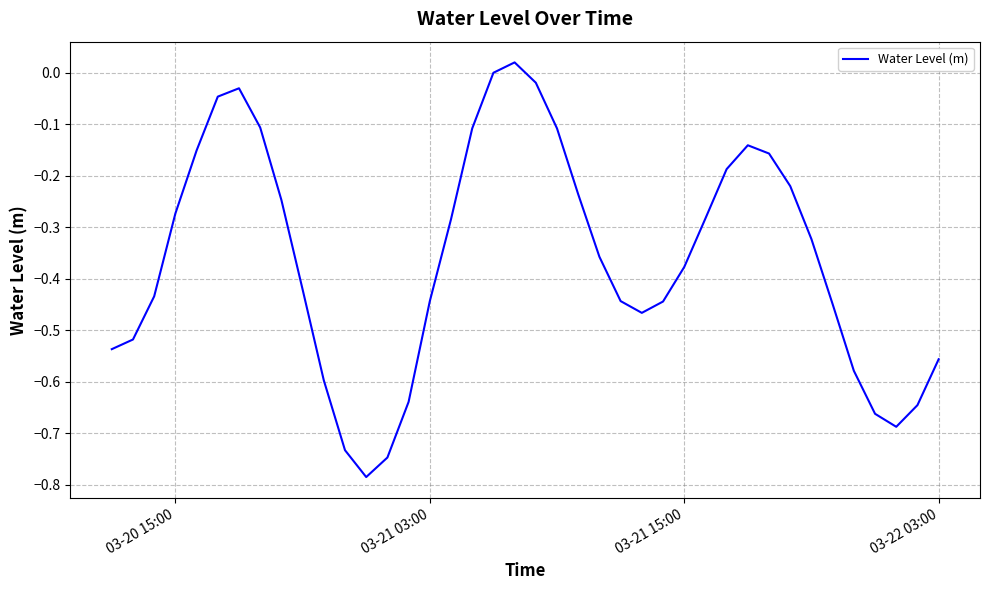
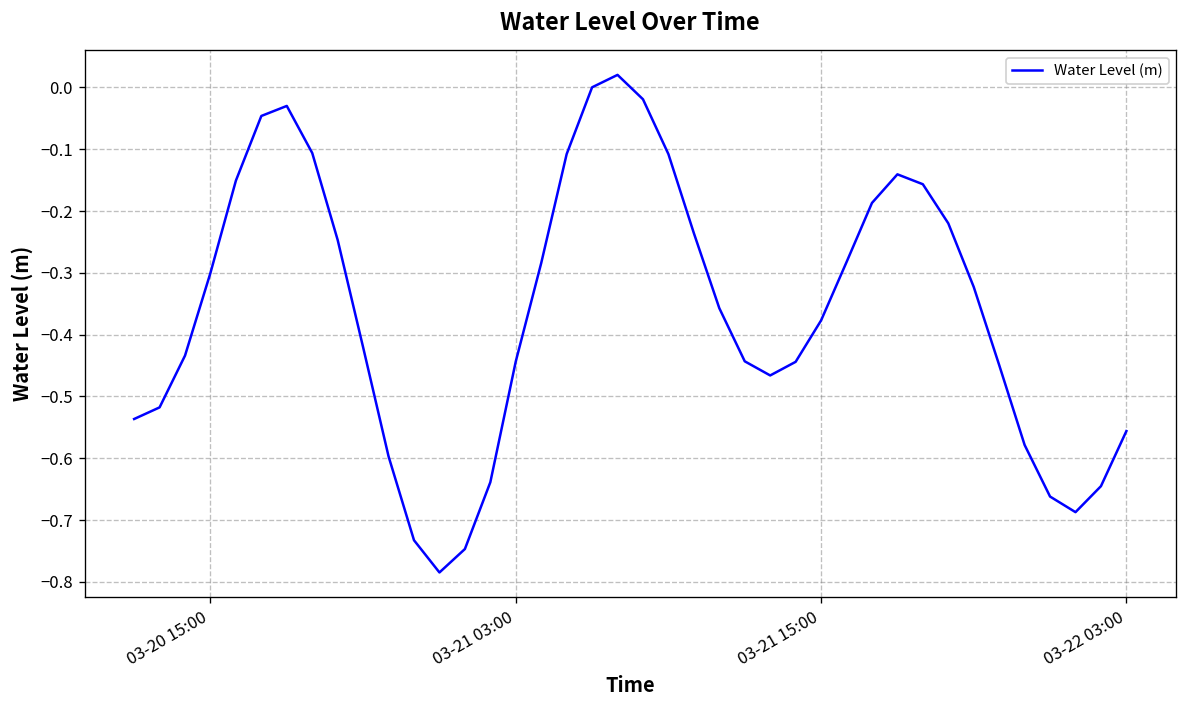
  {
-   "03-20 15:00": -0.27,
+   "03-20 15:00": -0.30,
    "03-21 03:00": -0.44,
    "03-21 15:00": -0.38,
    "03-22 03:00": -0.56
  }
